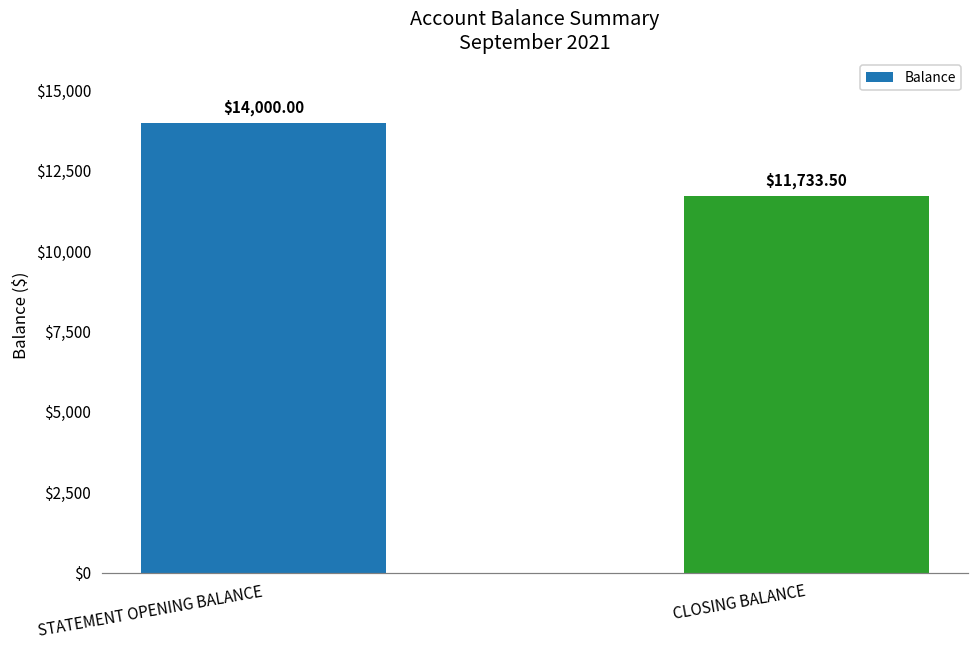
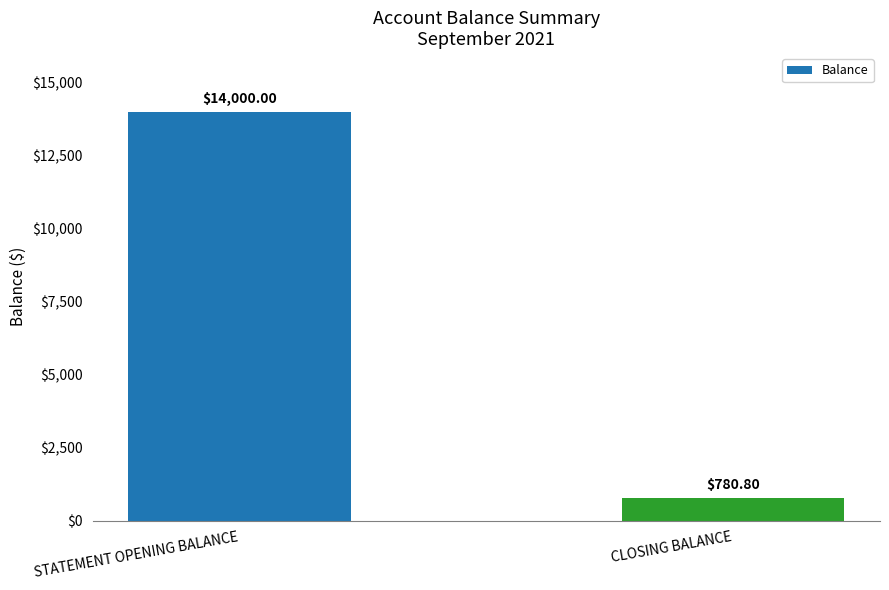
  {
    "STATEMENT OPENING BALANCE": "$14,000.00",
-   "CLOSING BALANCE": "$11,733.50"
+   "CLOSING BALANCE": "$780.80"
  }
